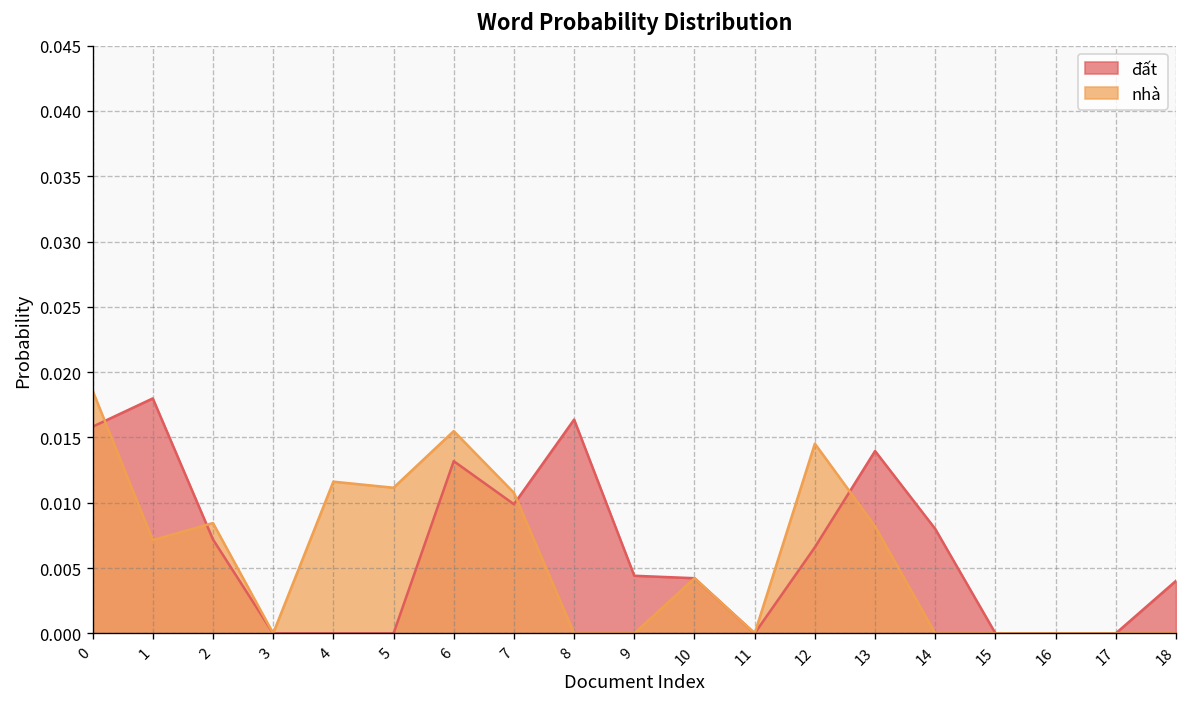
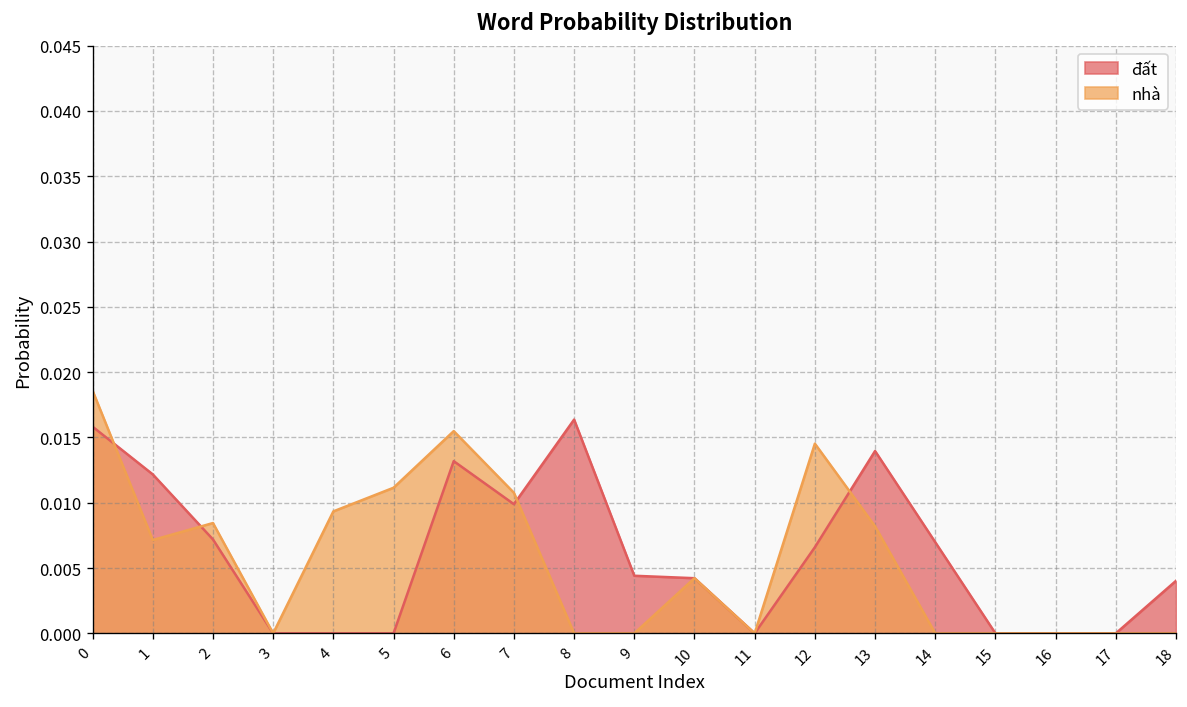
  {
    "đất": {
      "0": 0.0158,
-     "1": 0.0180,
+     "1": 0.0122,
      "2": 0.0072,
      "4": 0.0000,
      "5": 0.0000,
      "6": 0.0132,
      "7": 0.0099,
      "8": 0.0164,
      "9": 0.0044,
      "12": 0.0066,
      "13": 0.0140,
-     "14": 0.0080,
+     "14": 0.0070,
      "18": 0.0040
    },
    "nhà": {
      "0": 0.0186,
      "1": 0.0071,
      "2": 0.0084,
-     "4": 0.0116,
+     "4": 0.0093,
      "5": 0.0112,
      "6": 0.0155,
      "7": 0.0108,
      "8": 0.0000,
      "9": 0.0000,
      "12": 0.0145,
      "13": 0.0082,
      "14": 0.0000,
      "18": 0.0000
    }
  }
